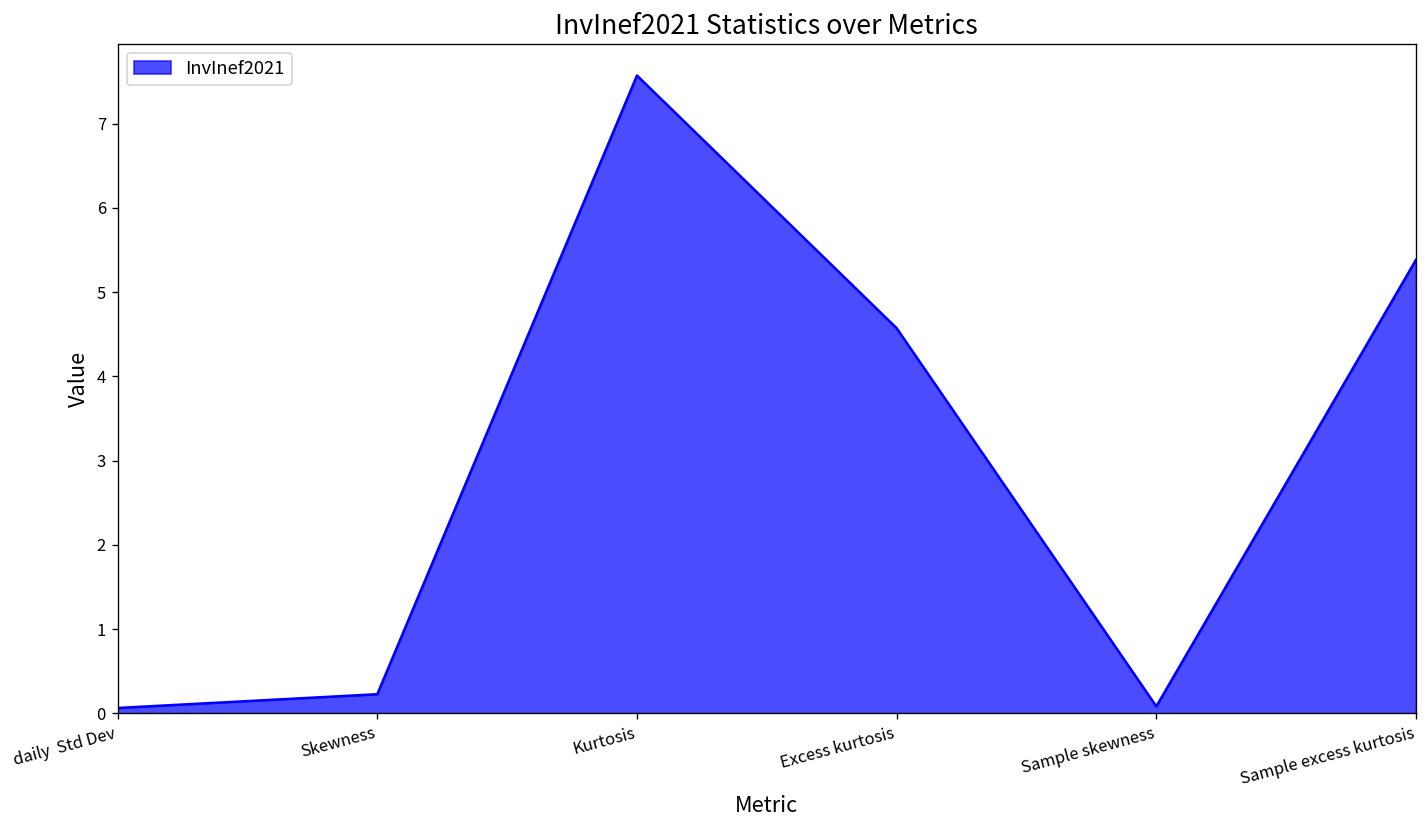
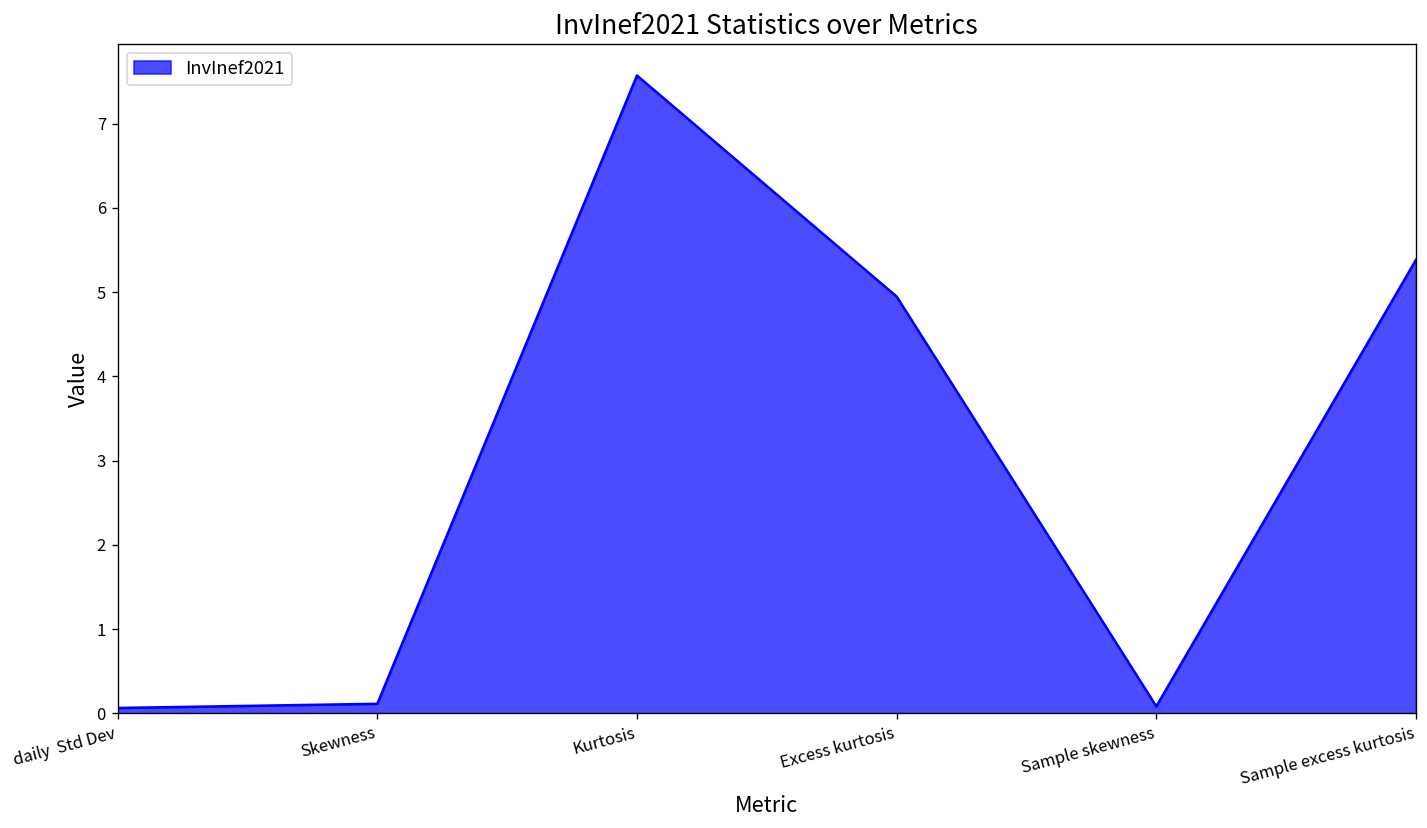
  {
    "daily Std Dev": 0.1,
-   "Skewness": 0.2,
+   "Skewness": 0.1,
    "Kurtosis": 7.6,
-   "Excess kurtosis": 4.6,
+   "Excess kurtosis": 4.9,
    "Sample skewness": 0.1,
    "Sample excess kurtosis": 5.4
  }
